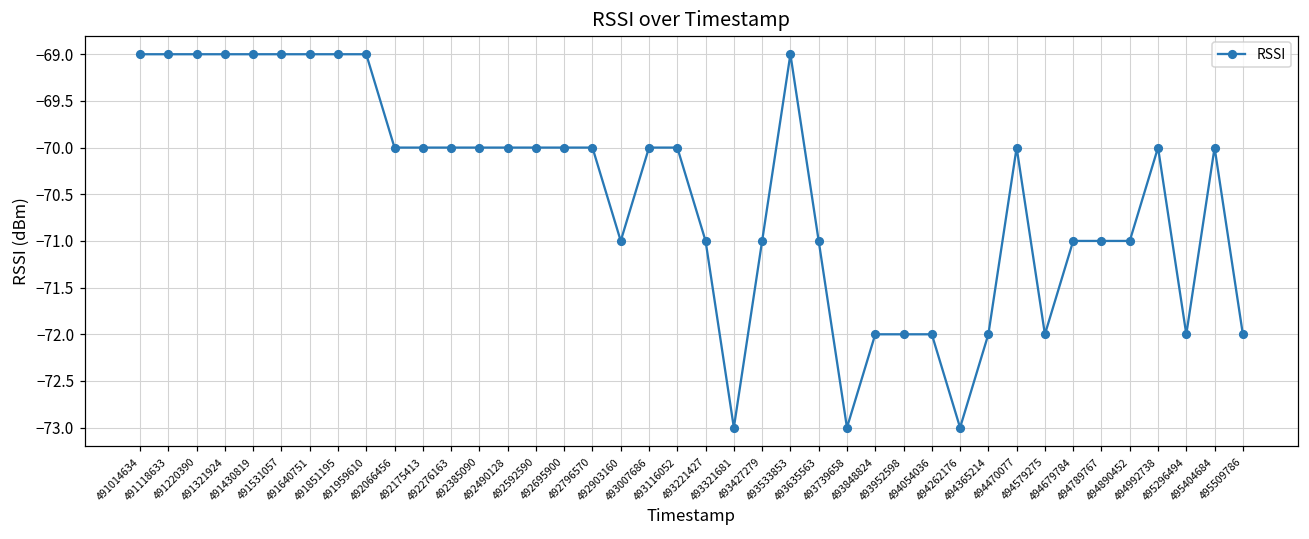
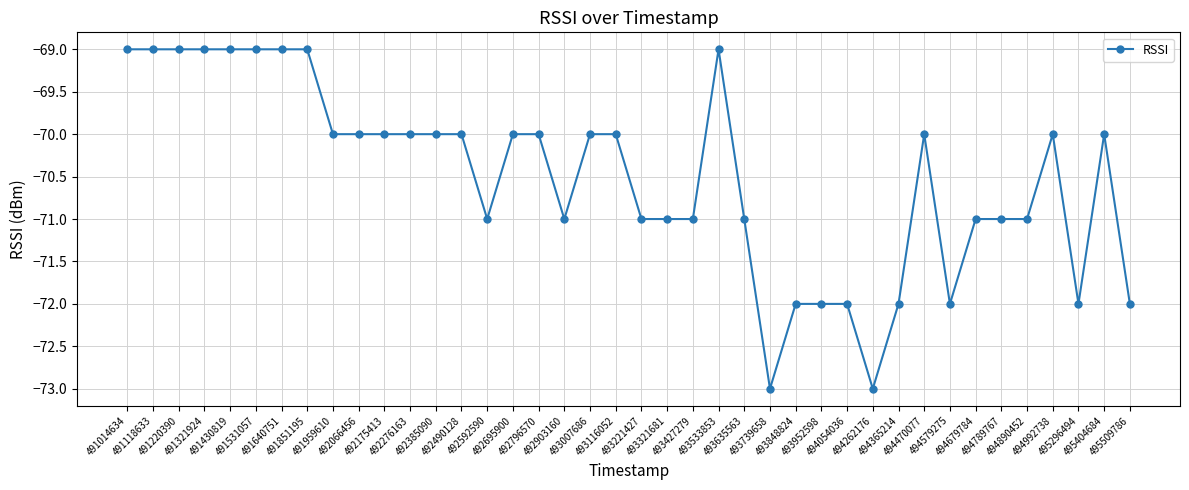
  {
    "491014634": -69,
    "491118633": -69,
    "491220390": -69,
    "491321924": -69,
    "491430819": -69,
    "491531057": -69,
    "491640751": -69,
    "491851195": -69,
-   "491959610": -69,
+   "491959610": -70,
    "492066456": -70,
    "492175413": -70,
    "492276163": -70,
    "492385090": -70,
    "492490128": -70,
-   "492592590": -70,
+   "492592590": -71,
    "492695900": -70,
    "492796570": -70,
    "492903160": -71,
    "493007686": -70,
    "493116052": -70,
    "493221427": -71,
-   "493321681": -73,
+   "493321681": -71,
    "493427279": -71,
    "493533853": -69,
    "493635563": -71,
    "493739658": -73,
    "493848824": -72,
    "493952598": -72,
    "494054036": -72,
    "494262176": -73,
    "494365214": -72,
    "494470077": -70,
    "494579275": -72,
    "494679784": -71,
    "494789767": -71,
    "494890452": -71,
    "494992738": -70,
    "495296494": -72,
    "495404684": -70,
    "495509786": -72
  }
